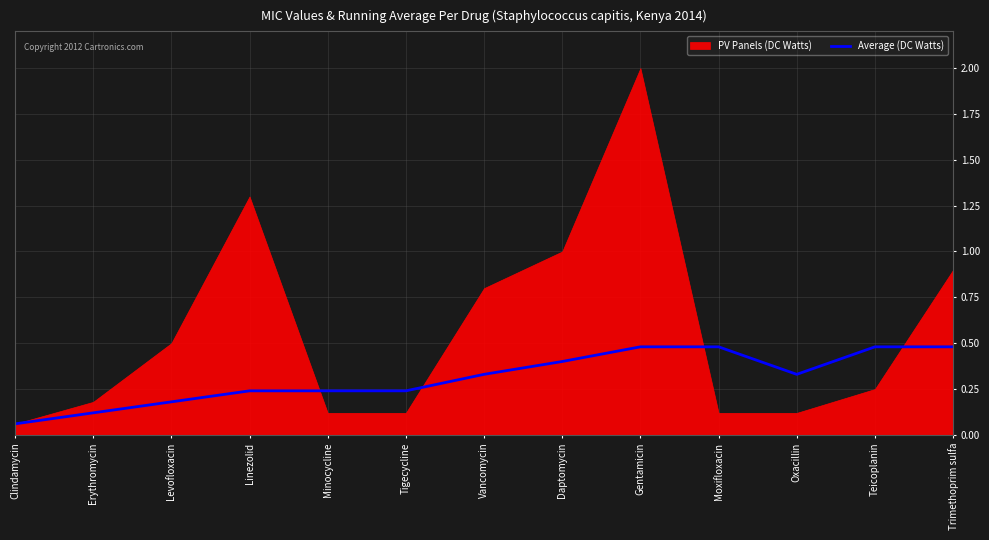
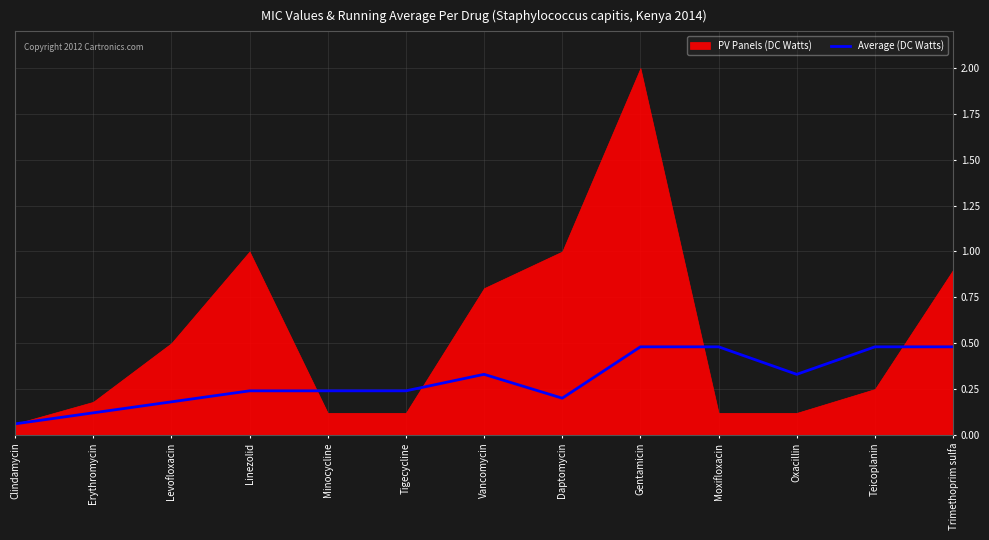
  {
    "Average (DC Watts)": {
      "Erythromycin": 0.12,
      "Levofloxacin": 0.18,
      "Linezolid": 0.24,
      "Minocycline": 0.24,
      "Tigecycline": 0.24,
      "Vancomycin": 0.33,
-     "Daptomycin": 0.4,
+     "Daptomycin": 0.2,
      "Gentamicin": 0.48,
      "Moxifloxacin": 0.48,
      "Oxacillin": 0.33,
      "Teicoplanin": 0.48,
      "Trimethoprim sulfa": 0.48
    },
    "PV Panels (DC Watts)": {
      "Erythromycin": 0.18,
      "Levofloxacin": 0.5,
-     "Linezolid": 1.3,
+     "Linezolid": 1.0,
      "Minocycline": 0.12,
      "Tigecycline": 0.12,
      "Vancomycin": 0.8,
      "Daptomycin": 1.0,
      "Gentamicin": 2.0,
      "Moxifloxacin": 0.12,
      "Oxacillin": 0.12,
      "Teicoplanin": 0.25,
      "Trimethoprim sulfa": 0.9
    }
  }
